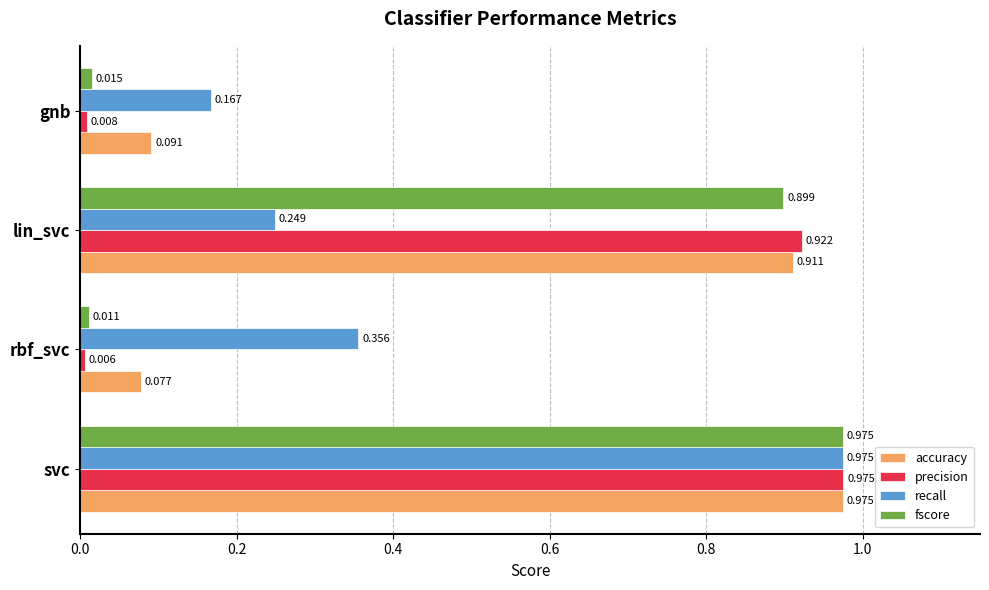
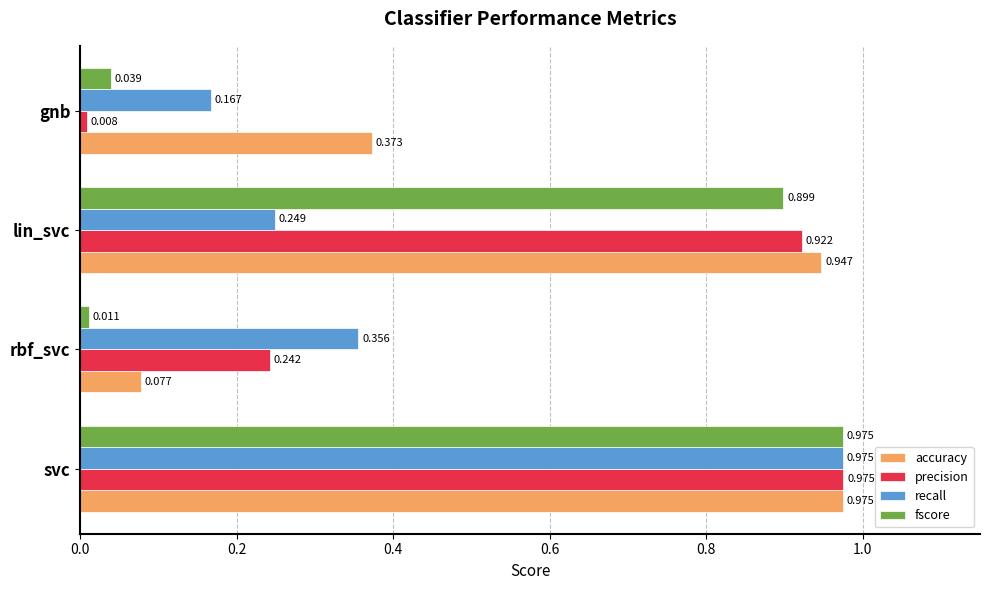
  {
    "accuracy": {
-     "gnb": 0.091,
-     "lin_svc": 0.911,
+     "gnb": 0.373,
+     "lin_svc": 0.947,
      "rbf_svc": 0.077,
      "svc": 0.975
    },
    "precision": {
      "gnb": 0.008,
      "lin_svc": 0.922,
-     "rbf_svc": 0.006
+     "rbf_svc": 0.242
    },
    "recall": {
      "gnb": 0.167,
      "lin_svc": 0.249,
      "rbf_svc": 0.356,
      "svc": 0.975
    },
    "fscore": {
-     "gnb": 0.015,
+     "gnb": 0.039,
      "lin_svc": 0.899,
      "rbf_svc": 0.011,
      "svc": 0.975
    }
  }
